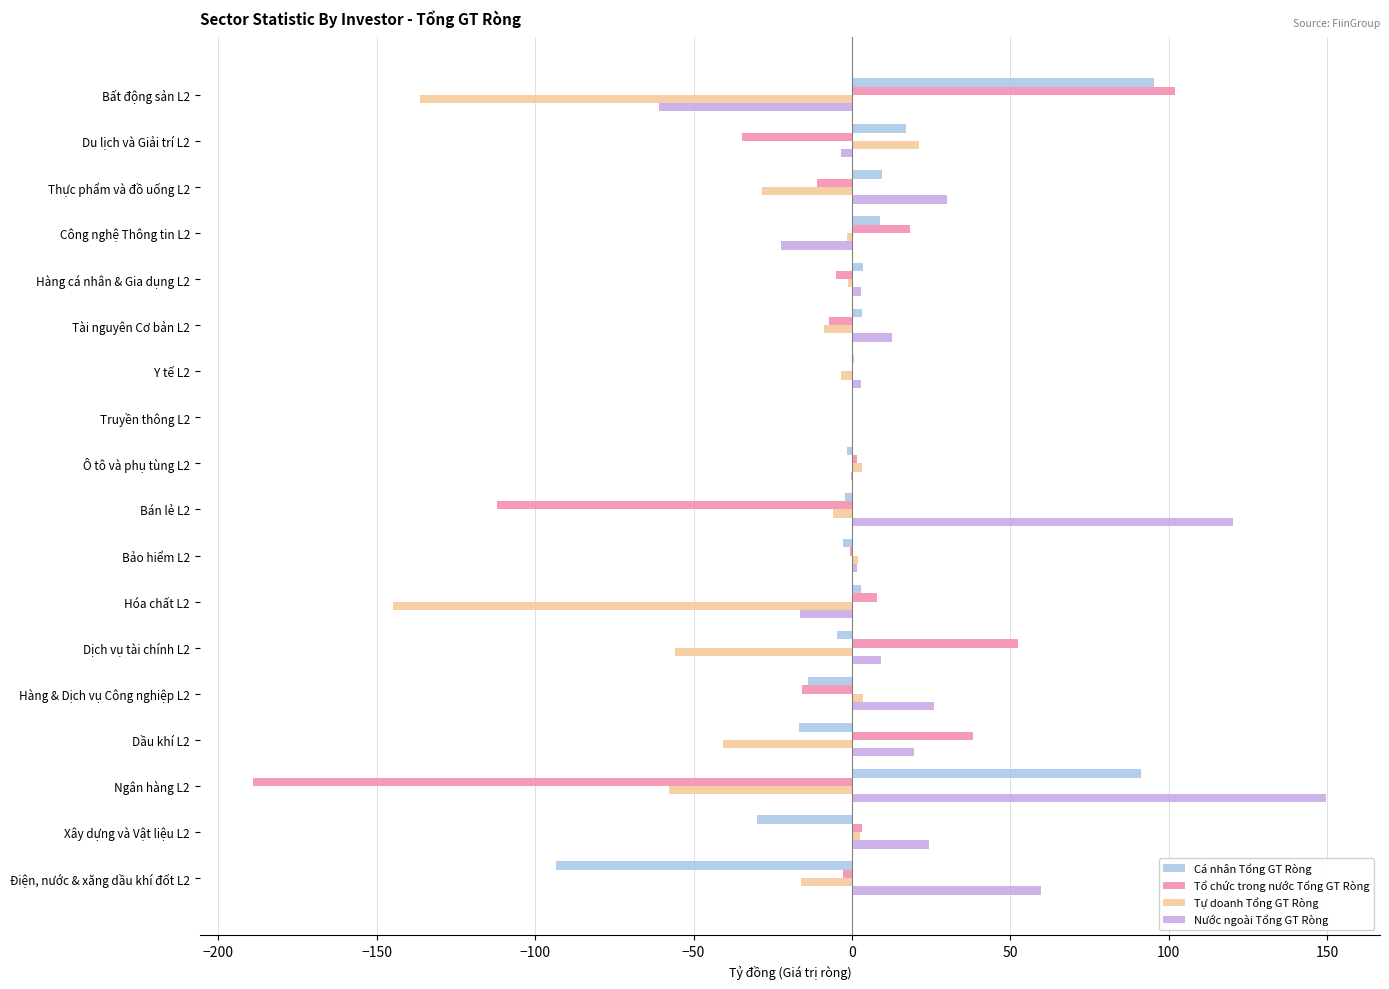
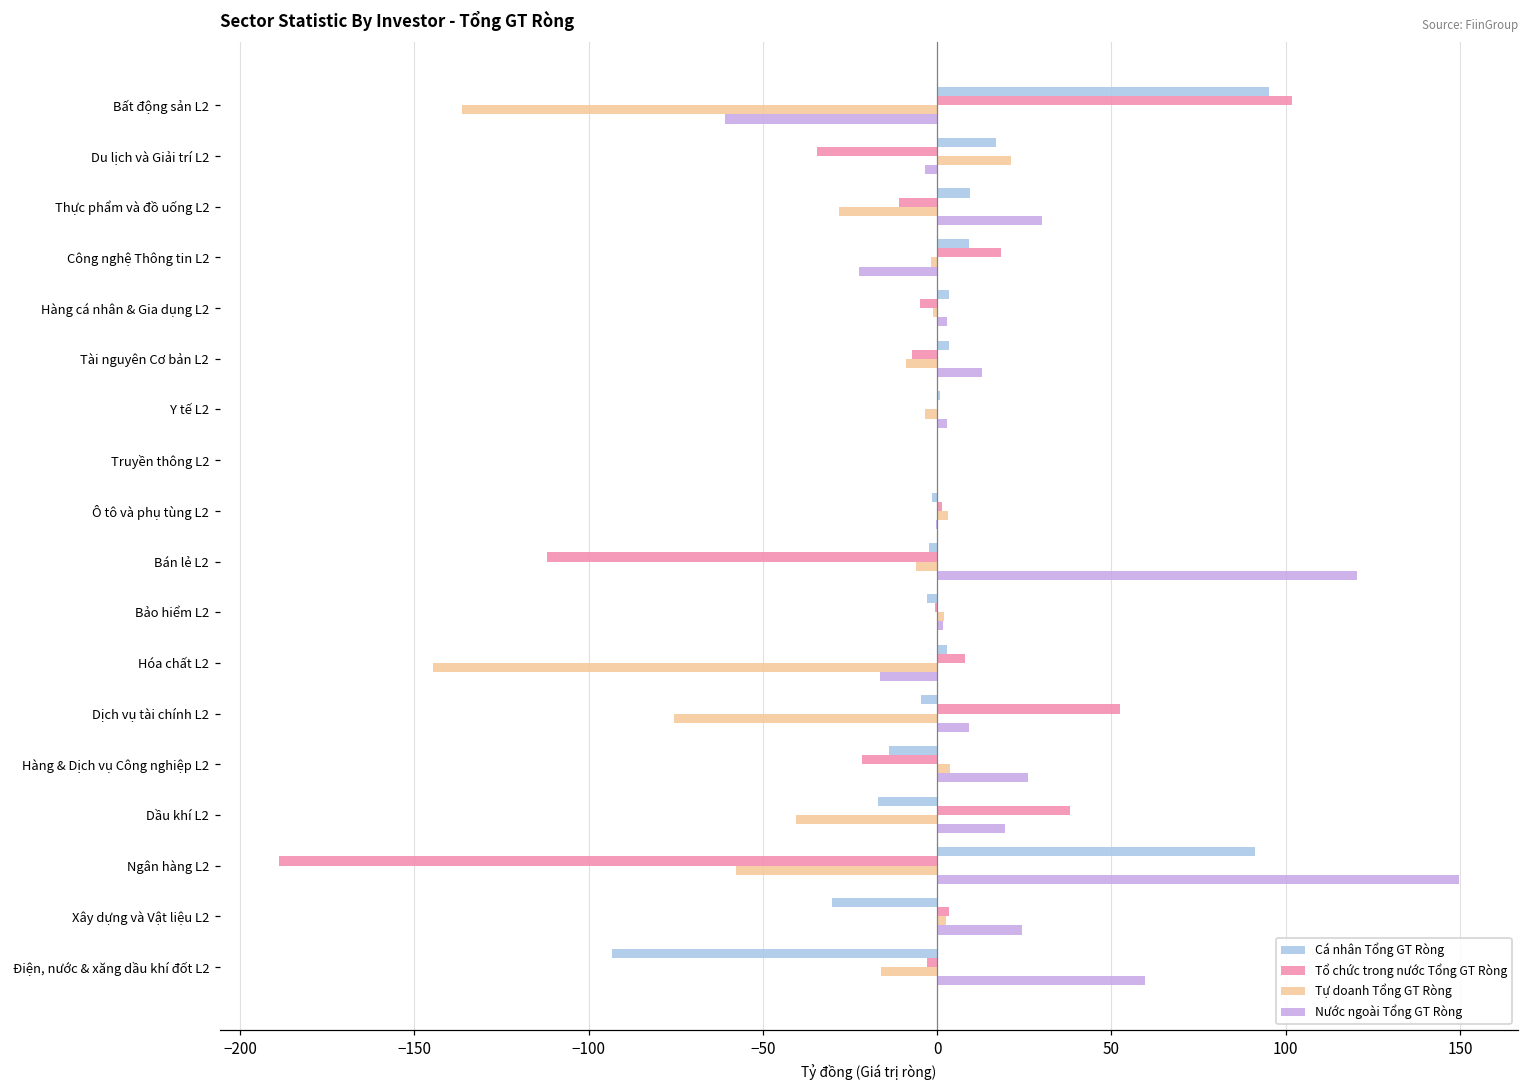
  {
    "Tổ chức trong nước Tổng GT Ròng": {
      "Bất động sản L2": 102,
      "Du lịch và Giải trí L2": -35,
      "Thực phẩm và đồ uống L2": -11,
      "Công nghệ Thông tin L2": 18,
      "Hàng cá nhân & Gia dụng L2": -5,
      "Tài nguyên Cơ bản L2": -7,
      "Ô tô và phụ tùng L2": 1,
      "Bán lẻ L2": -112,
      "Hóa chất L2": 8,
      "Dịch vụ tài chính L2": 52,
-     "Hàng & Dịch vụ Công nghiệp L2": -16,
+     "Hàng & Dịch vụ Công nghiệp L2": -22,
      "Dầu khí L2": 38,
      "Ngân hàng L2": -189,
      "Xây dựng và Vật liệu L2": 3,
      "Điện, nước & xăng dầu khí đốt L2": -3
    },
    "Tự doanh Tổng GT Ròng": {
      "Bất động sản L2": -136,
      "Du lịch và Giải trí L2": 21,
      "Thực phẩm và đồ uống L2": -28,
      "Công nghệ Thông tin L2": -2,
      "Hàng cá nhân & Gia dụng L2": -1,
      "Tài nguyên Cơ bản L2": -9,
      "Y tế L2": -3,
      "Truyền thông L2": 0,
      "Ô tô và phụ tùng L2": 3,
      "Bán lẻ L2": -6,
      "Bảo hiểm L2": 2,
      "Hóa chất L2": -145,
-     "Dịch vụ tài chính L2": -56,
+     "Dịch vụ tài chính L2": -75,
      "Hàng & Dịch vụ Công nghiệp L2": 4,
      "Dầu khí L2": -41,
      "Ngân hàng L2": -58,
      "Xây dựng và Vật liệu L2": 2,
      "Điện, nước & xăng dầu khí đốt L2": -16
    }
  }
